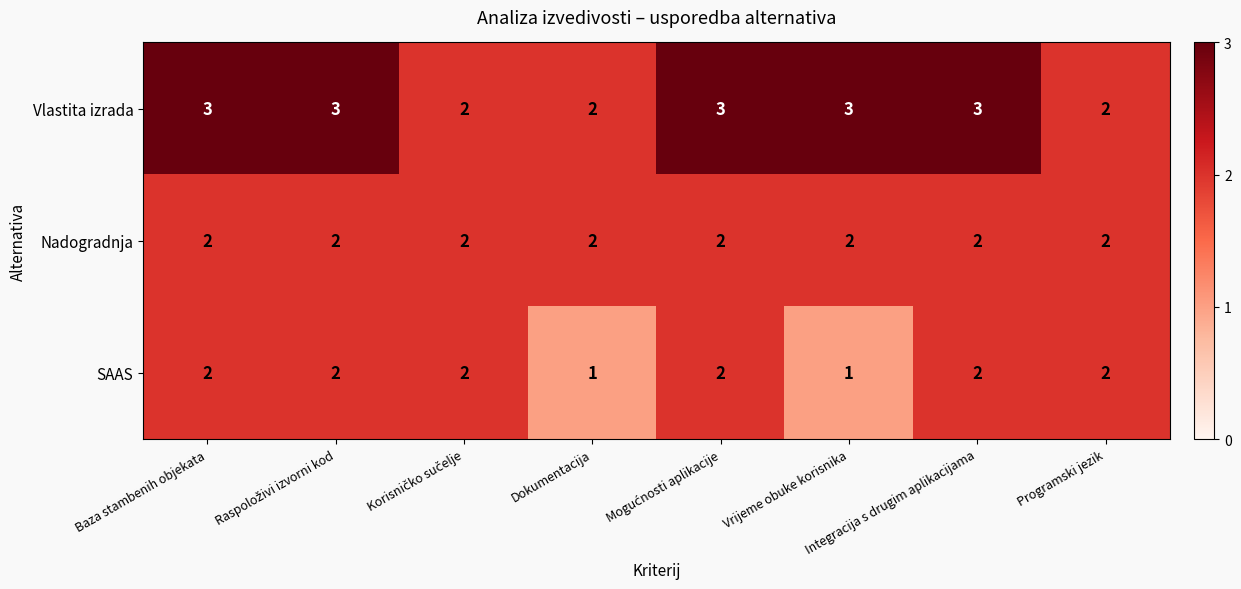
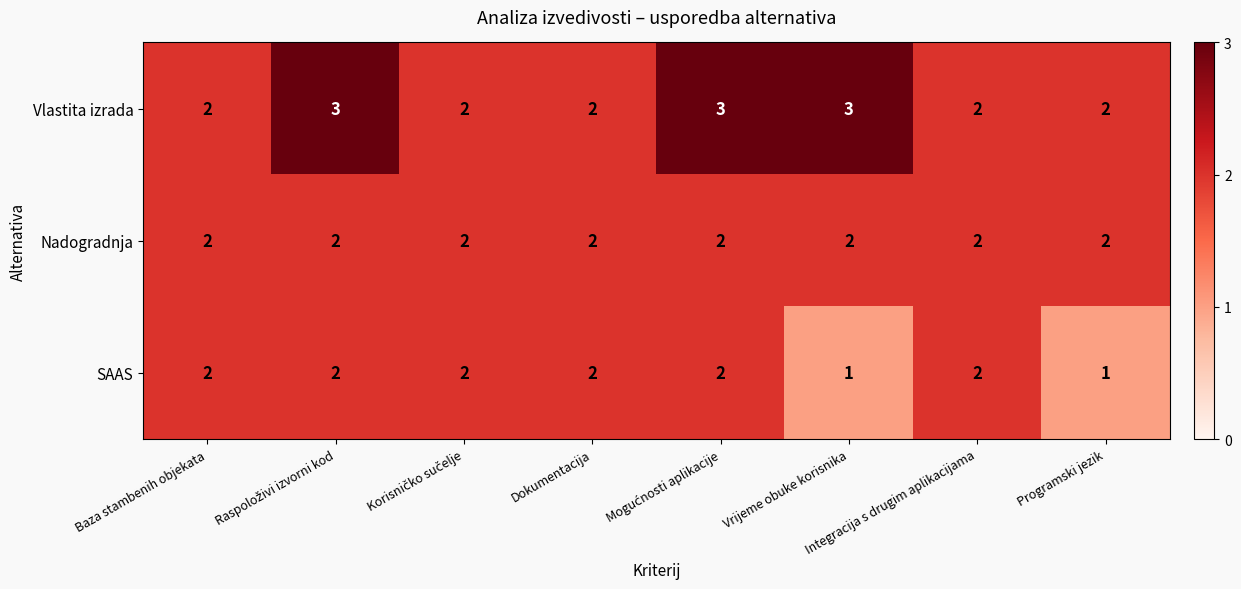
  {
    "Vlastita izrada": {
-     "Baza stambenih objekata": 3,
+     "Baza stambenih objekata": 2,
      "Raspoloživi izvorni kod": 3,
      "Korisničko sučelje": 2,
      "Dokumentacija": 2,
      "Mogućnosti aplikacije": 3,
      "Vrijeme obuke korisnika": 3,
-     "Integracija s drugim aplikacijama": 3,
+     "Integracija s drugim aplikacijama": 2,
      "Programski jezik": 2
    },
    "Nadogradnja": {
      "Baza stambenih objekata": 2,
      "Raspoloživi izvorni kod": 2,
      "Korisničko sučelje": 2,
      "Dokumentacija": 2,
      "Mogućnosti aplikacije": 2,
      "Vrijeme obuke korisnika": 2,
      "Integracija s drugim aplikacijama": 2,
      "Programski jezik": 2
    },
    "SAAS": {
      "Baza stambenih objekata": 2,
      "Raspoloživi izvorni kod": 2,
      "Korisničko sučelje": 2,
-     "Dokumentacija": 1,
+     "Dokumentacija": 2,
      "Mogućnosti aplikacije": 2,
      "Vrijeme obuke korisnika": 1,
      "Integracija s drugim aplikacijama": 2,
-     "Programski jezik": 2
+     "Programski jezik": 1
    }
  }
